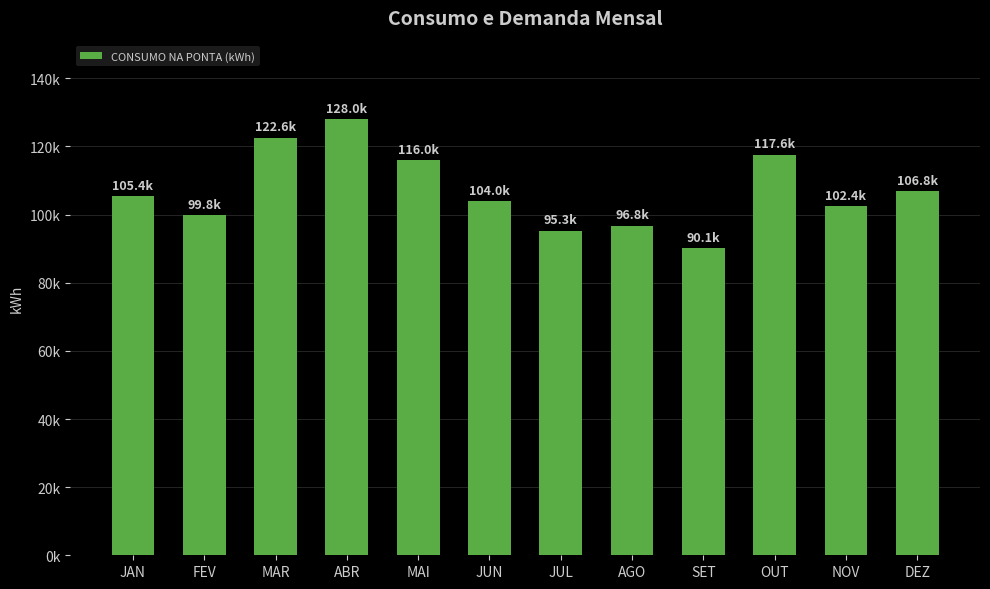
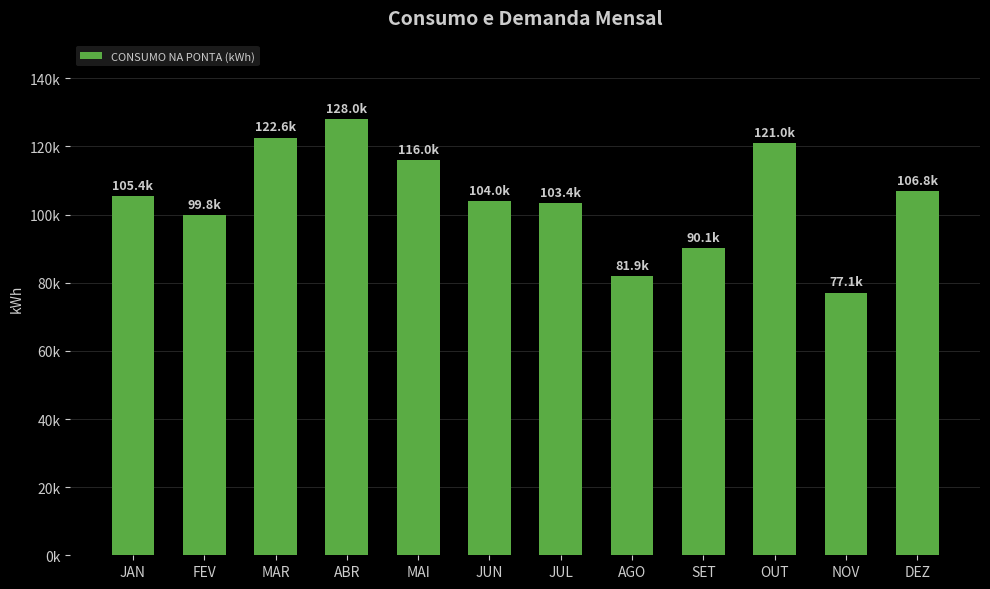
  {
    "JAN": "105.4k",
    "FEV": "99.8k",
    "MAR": "122.6k",
    "ABR": "128.0k",
    "MAI": "116.0k",
    "JUN": "104.0k",
-   "JUL": "95.3k",
-   "AGO": "96.8k",
+   "JUL": "103.4k",
+   "AGO": "81.9k",
    "SET": "90.1k",
-   "OUT": "117.6k",
-   "NOV": "102.4k",
+   "OUT": "121.0k",
+   "NOV": "77.1k",
    "DEZ": "106.8k"
  }
